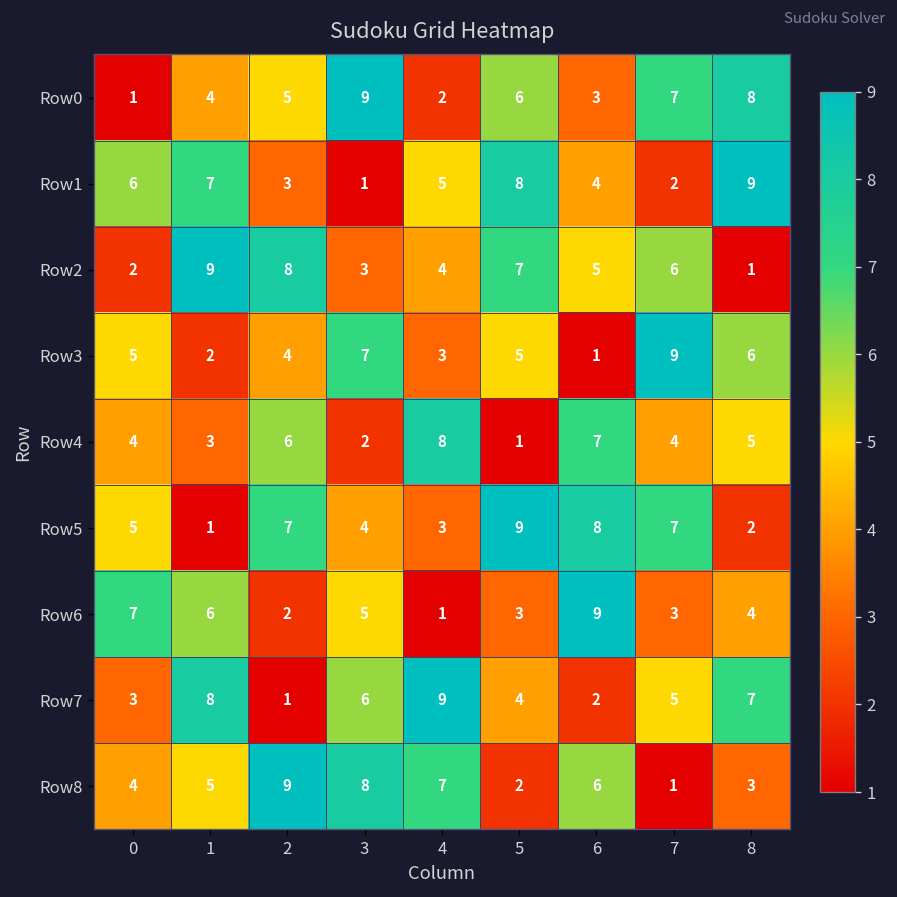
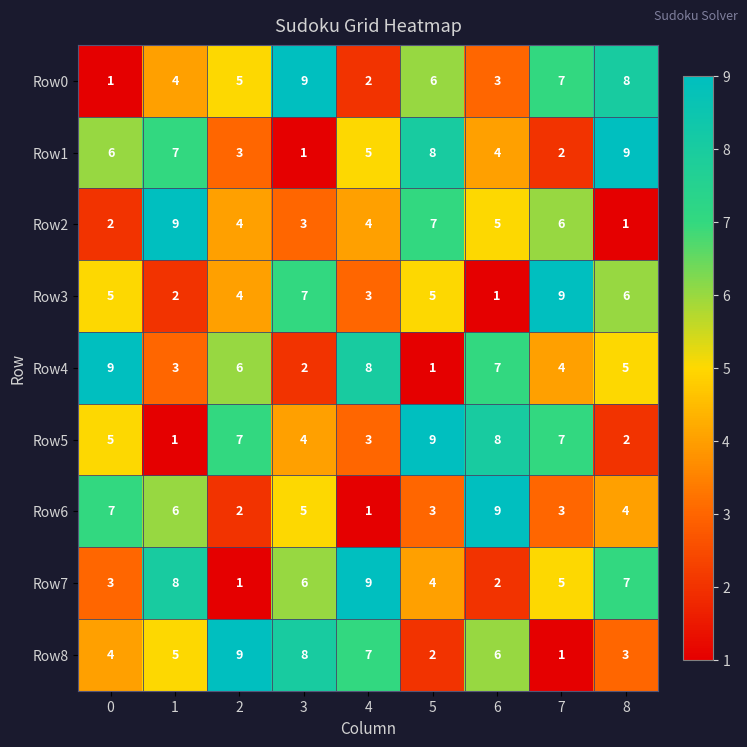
  {
    "Row0": {
      "0": 1,
      "1": 4,
      "2": 5,
      "3": 9,
      "4": 2,
      "5": 6,
      "6": 3,
      "7": 7,
      "8": 8
    },
    "Row1": {
      "0": 6,
      "1": 7,
      "2": 3,
      "3": 1,
      "4": 5,
      "5": 8,
      "6": 4,
      "7": 2,
      "8": 9
    },
    "Row2": {
      "0": 2,
      "1": 9,
-     "2": 8,
+     "2": 4,
      "3": 3,
      "4": 4,
      "5": 7,
      "6": 5,
      "7": 6,
      "8": 1
    },
    "Row3": {
      "0": 5,
      "1": 2,
      "2": 4,
      "3": 7,
      "4": 3,
      "5": 5,
      "6": 1,
      "7": 9,
      "8": 6
    },
    "Row4": {
-     "0": 4,
+     "0": 9,
      "1": 3,
      "2": 6,
      "3": 2,
      "4": 8,
      "5": 1,
      "6": 7,
      "7": 4,
      "8": 5
    },
    "Row5": {
      "0": 5,
      "1": 1,
      "2": 7,
      "3": 4,
      "4": 3,
      "5": 9,
      "6": 8,
      "7": 7,
      "8": 2
    },
    "Row6": {
      "0": 7,
      "1": 6,
      "2": 2,
      "3": 5,
      "4": 1,
      "5": 3,
      "6": 9,
      "7": 3,
      "8": 4
    },
    "Row7": {
      "0": 3,
      "1": 8,
      "2": 1,
      "3": 6,
      "4": 9,
      "5": 4,
      "6": 2,
      "7": 5,
      "8": 7
    },
    "Row8": {
      "0": 4,
      "1": 5,
      "2": 9,
      "3": 8,
      "4": 7,
      "5": 2,
      "6": 6,
      "7": 1,
      "8": 3
    }
  }
